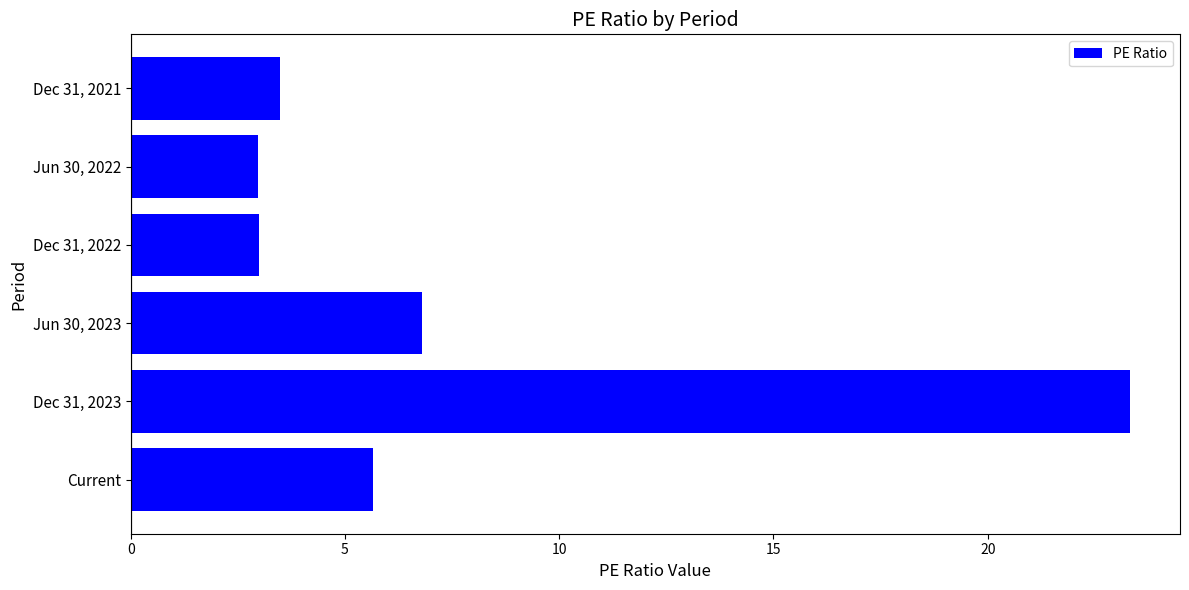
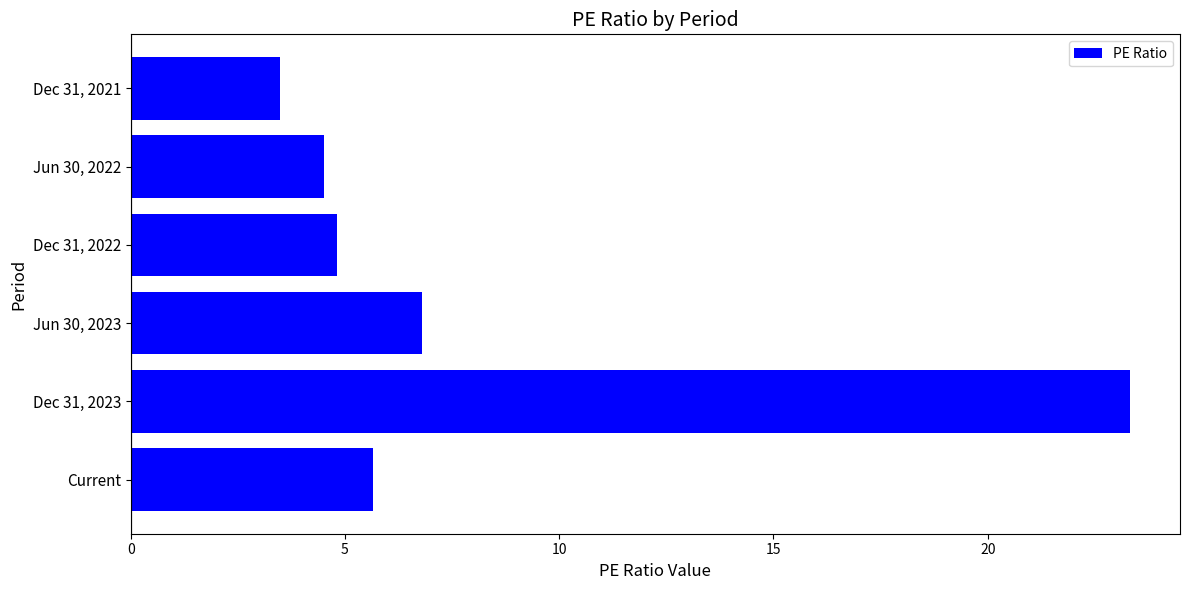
  {
    "Dec 31, 2021": 3.5,
-   "Jun 30, 2022": 3.0,
-   "Dec 31, 2022": 3.0,
+   "Jun 30, 2022": 4.5,
+   "Dec 31, 2022": 4.8,
    "Jun 30, 2023": 6.8,
    "Dec 31, 2023": 23.3,
    "Current": 5.7
  }
